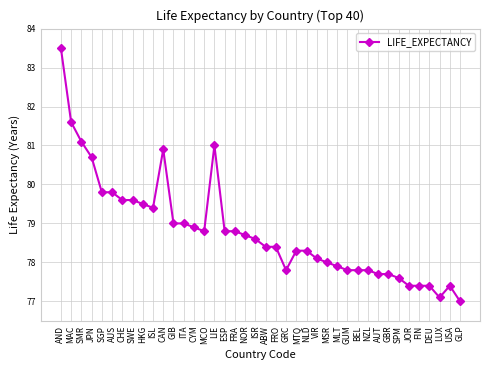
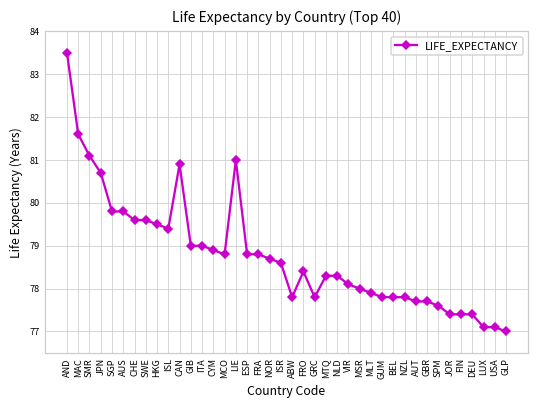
  {
    "AND": 83.5,
    "MAC": 81.6,
    "SMR": 81.1,
    "JPN": 80.7,
    "SGP": 79.8,
    "AUS": 79.8,
    "CHE": 79.6,
    "SWE": 79.6,
    "HKG": 79.5,
    "ISL": 79.4,
    "CAN": 80.9,
    "GIB": 79.0,
    "ITA": 79.0,
    "CYM": 78.9,
    "MCO": 78.8,
    "LIE": 81.0,
    "ESP": 78.8,
    "FRA": 78.8,
    "NOR": 78.7,
    "ISR": 78.6,
-   "ABW": 78.4,
+   "ABW": 77.8,
    "FRO": 78.4,
    "GRC": 77.8,
    "MTQ": 78.3,
    "NLD": 78.3,
    "VIR": 78.1,
    "MSR": 78.0,
    "MLT": 77.9,
    "GUM": 77.8,
    "BEL": 77.8,
    "NZL": 77.8,
    "AUT": 77.7,
    "GBR": 77.7,
    "SPM": 77.6,
    "JOR": 77.4,
    "FIN": 77.4,
    "DEU": 77.4,
    "LUX": 77.1,
-   "USA": 77.4,
+   "USA": 77.1,
    "GLP": 77.0
  }
